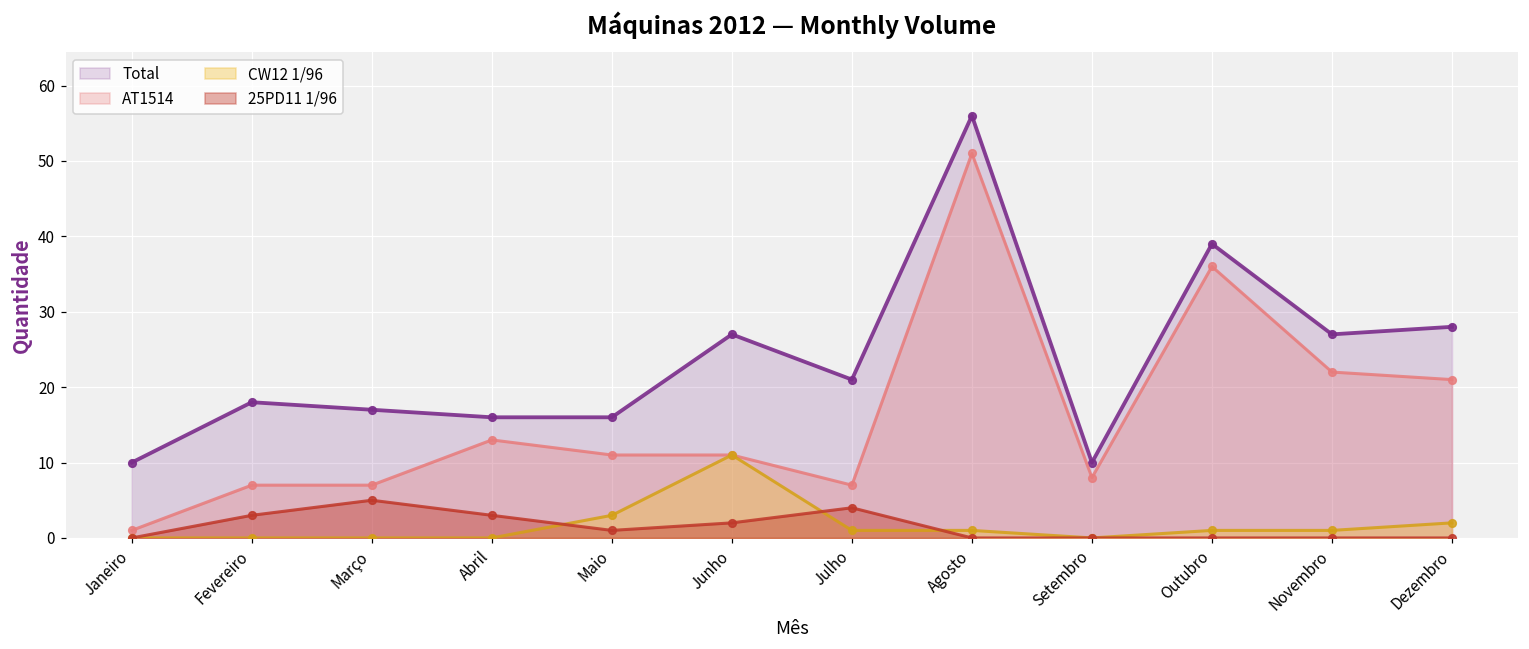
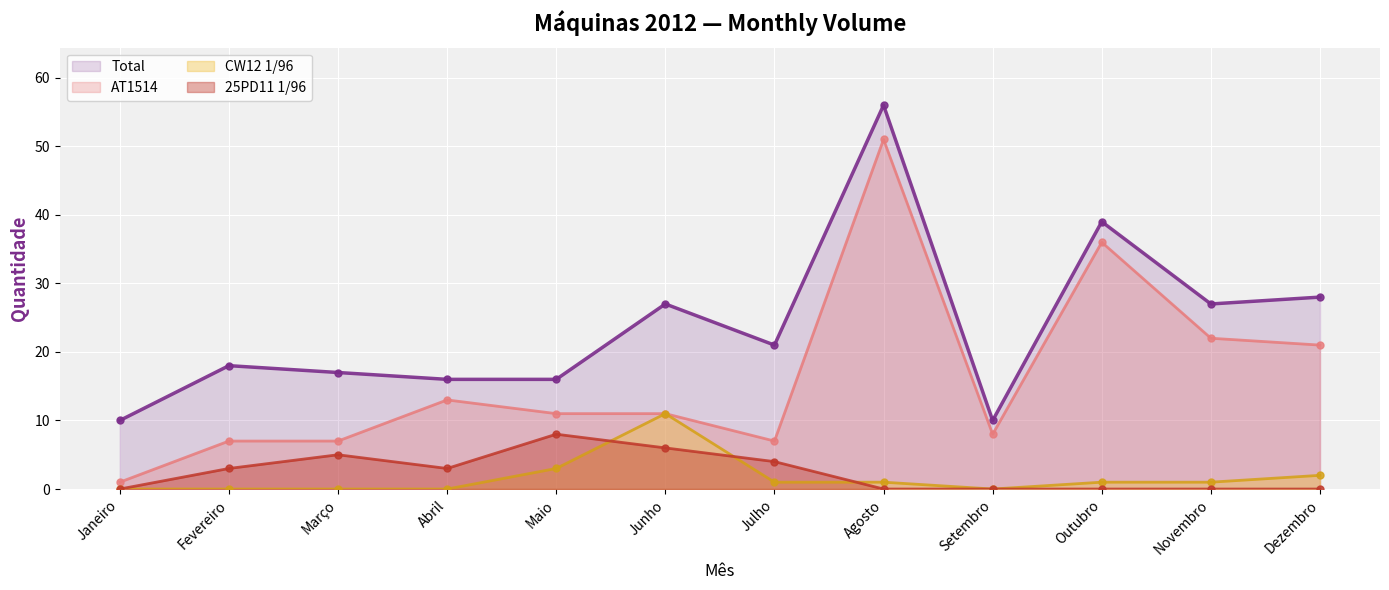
  {
    "25PD11 1/96": {
      "Fevereiro": 3,
      "Março": 5,
      "Abril": 3,
-     "Maio": 1,
-     "Junho": 2,
+     "Maio": 8,
+     "Junho": 6,
      "Julho": 4,
      "Agosto": 0,
      "Outubro": 0,
      "Novembro": 0,
      "Dezembro": 0
    }
  }
